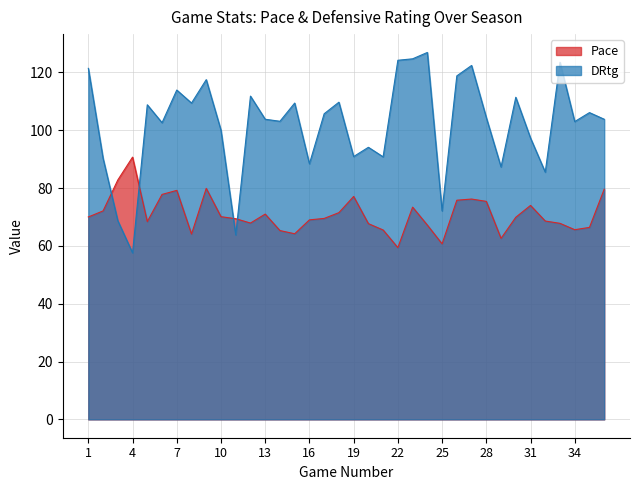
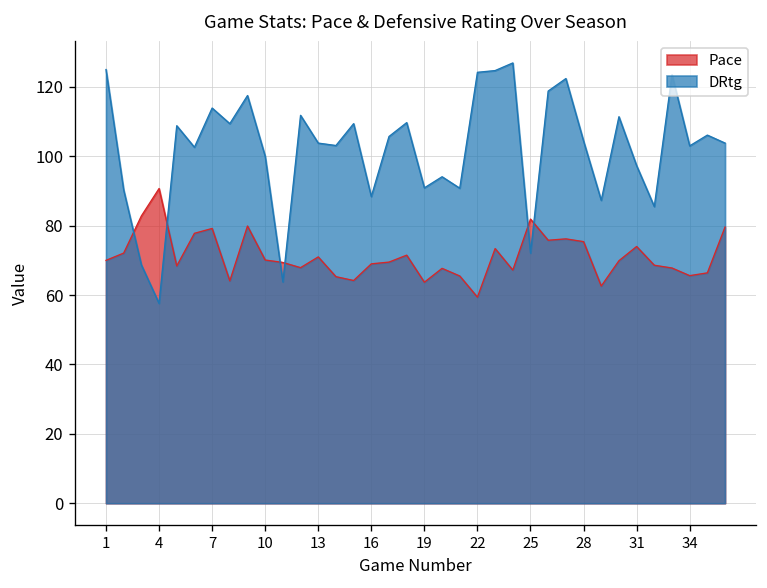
  {
    "Pace": {
      "1": 70,
      "4": 91,
      "7": 79,
      "10": 70,
      "13": 71,
      "16": 69,
-     "19": 77,
+     "19": 64,
      "22": 59,
-     "25": 61,
+     "25": 82,
      "28": 75,
      "31": 74,
      "34": 66
    },
    "DRtg": {
-     "1": 121,
+     "1": 125,
      "4": 58,
      "7": 114,
      "10": 100,
      "13": 104,
      "16": 88,
      "19": 91,
      "22": 124,
      "25": 72,
      "28": 104,
      "31": 97,
      "34": 103
    }
  }
